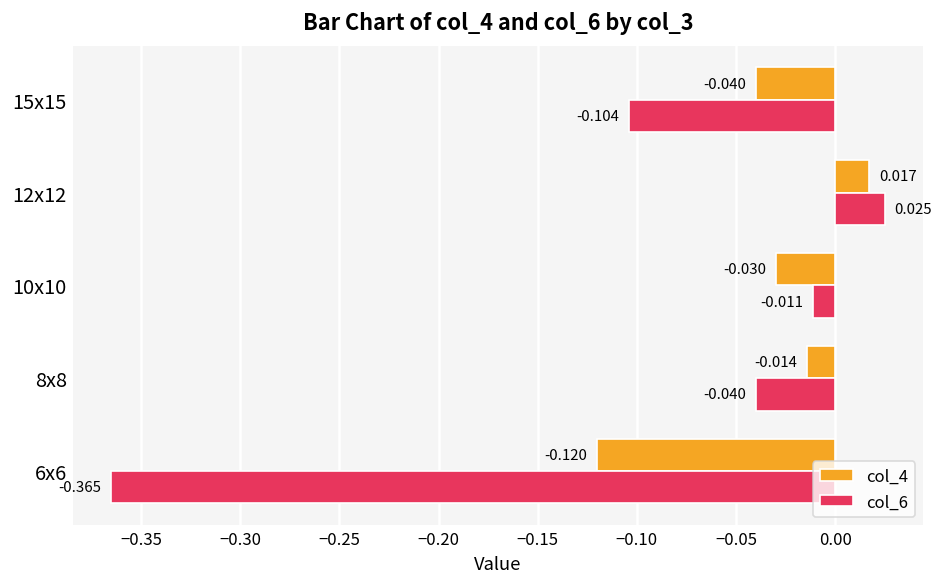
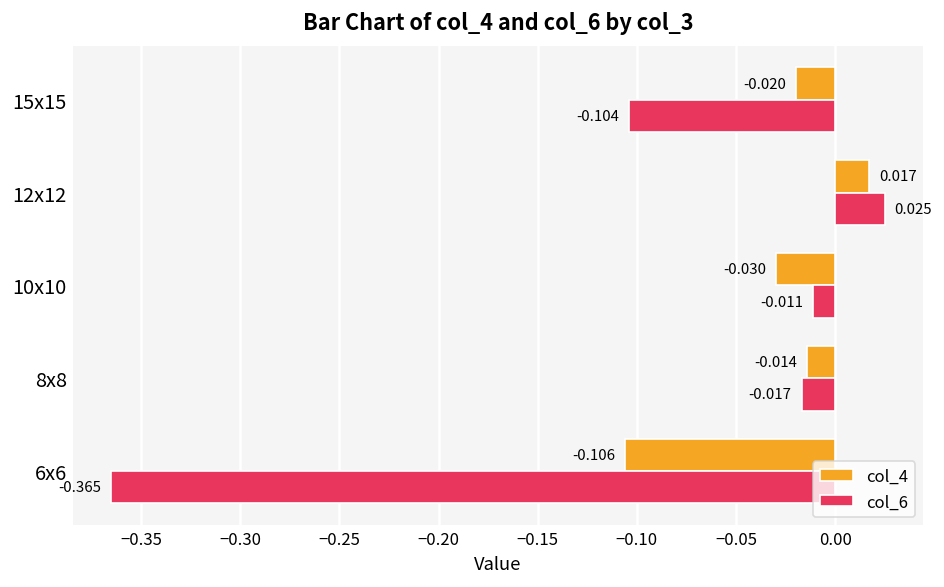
  {
    "col_4": {
-     "15x15": -0.040,
+     "15x15": -0.020,
      "12x12": 0.017,
      "10x10": -0.030,
      "8x8": -0.014,
-     "6x6": -0.120
+     "6x6": -0.106
    },
    "col_6": {
      "15x15": -0.104,
      "12x12": 0.025,
      "10x10": -0.011,
-     "8x8": -0.040,
+     "8x8": -0.017,
      "6x6": -0.365
    }
  }
